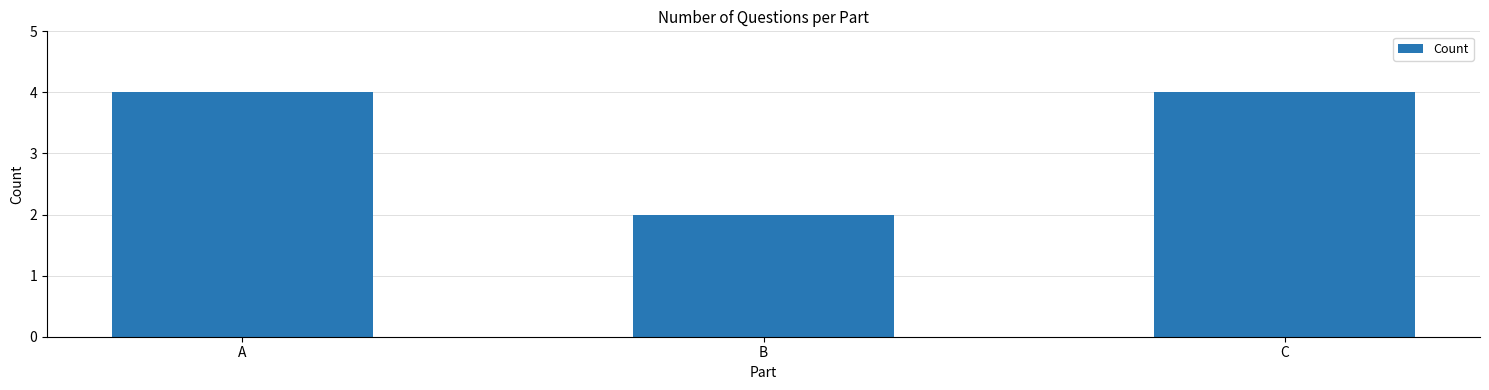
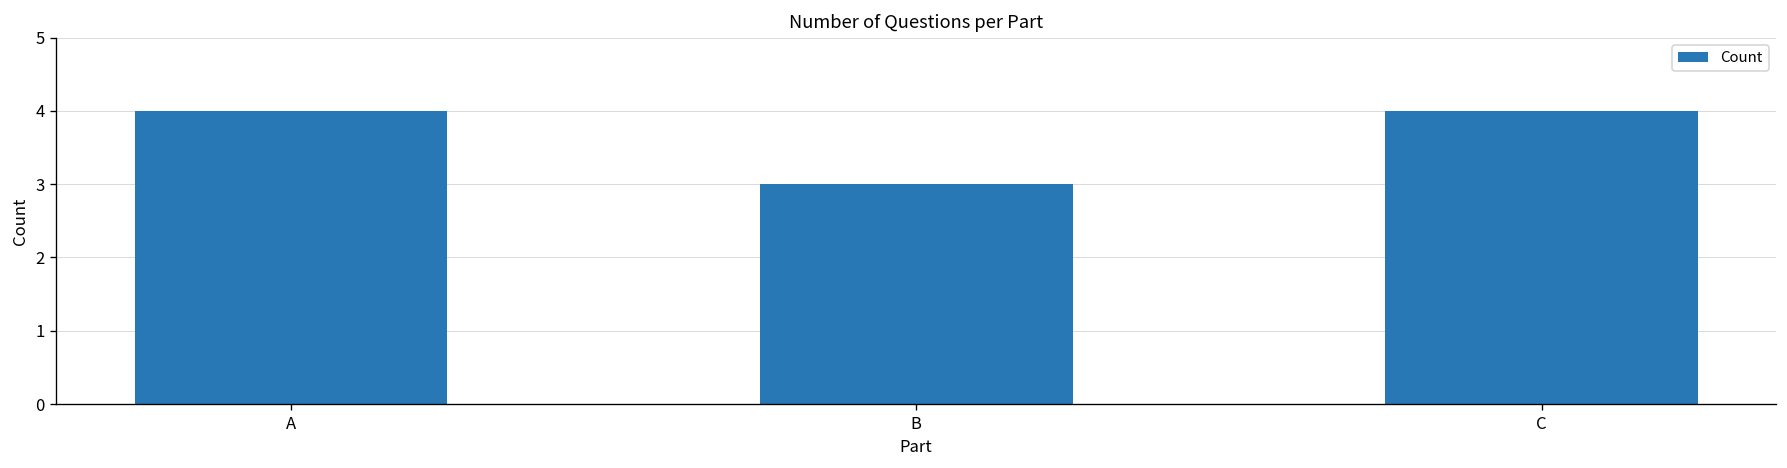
  {
    "A": 4,
-   "B": 2,
+   "B": 3,
    "C": 4
  }
